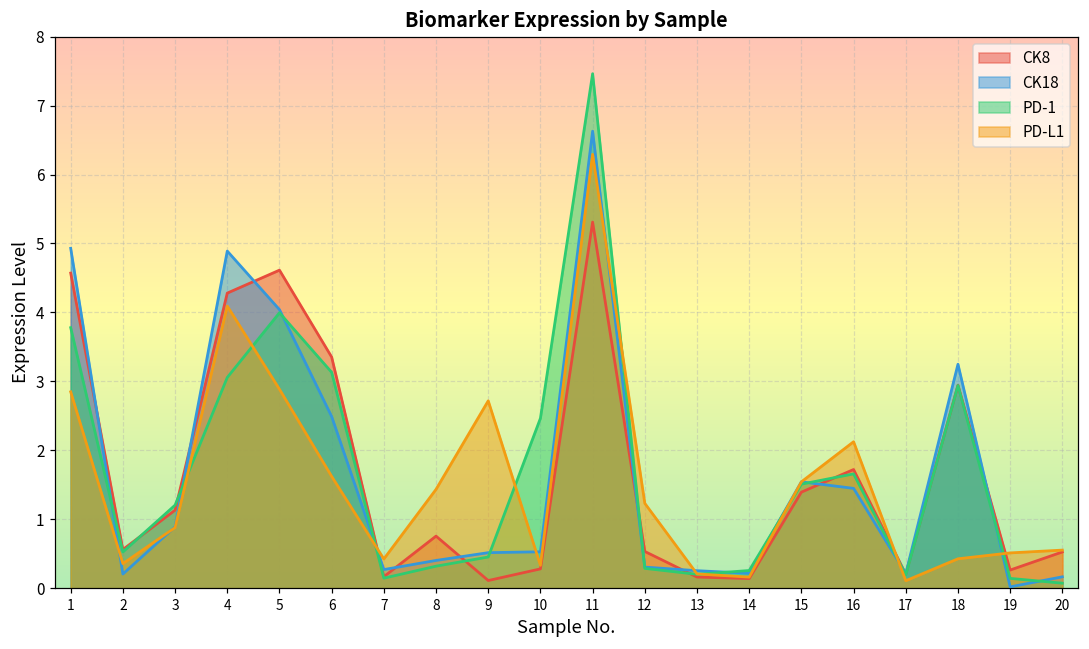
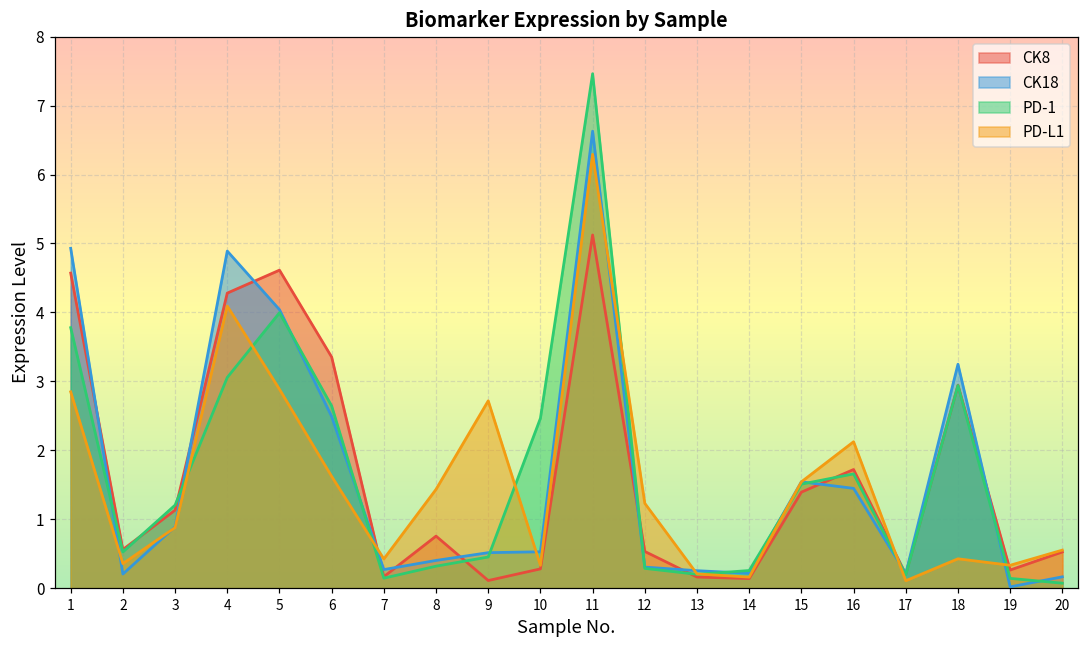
  {
    "CK8": {
      "1": 4.6,
      "3": 1.1,
      "4": 4.3,
      "5": 4.6,
      "6": 3.4,
      "8": 0.8,
      "9": 0.1,
      "10": 0.3,
-     "11": 5.3,
+     "11": 5.1,
      "12": 0.5,
      "15": 1.4,
      "16": 1.7,
      "19": 0.3
    },
    "CK18": {
      "1": 4.9,
      "2": 0.2,
      "4": 4.9,
      "5": 4.0,
      "6": 2.5,
      "7": 0.3,
      "8": 0.4,
      "9": 0.5,
      "10": 0.5,
      "11": 6.6,
      "13": 0.3,
      "14": 0.2,
      "16": 1.4,
      "18": 3.2,
      "19": 0.0,
      "20": 0.2
    },
    "PD-1": {
      "1": 3.8,
      "3": 1.2,
      "4": 3.1,
      "5": 4.0,
-     "6": 3.1,
+     "6": 2.6,
      "8": 0.3,
      "9": 0.5,
      "10": 2.5,
      "11": 7.5,
      "14": 0.3,
      "16": 1.7,
      "19": 0.1,
      "20": 0.1
    },
    "PD-L1": {
      "1": 2.8,
      "2": 0.4,
      "4": 4.1,
      "5": 2.9,
      "6": 1.6,
      "7": 0.4,
      "8": 1.4,
      "9": 2.7,
      "10": 0.3,
      "11": 6.3,
      "12": 1.2,
      "16": 2.1,
      "17": 0.1,
      "18": 0.4,
-     "19": 0.5
+     "19": 0.3
    }
  }
